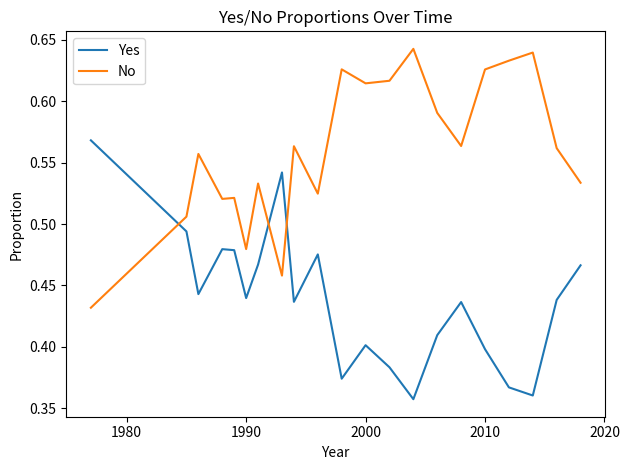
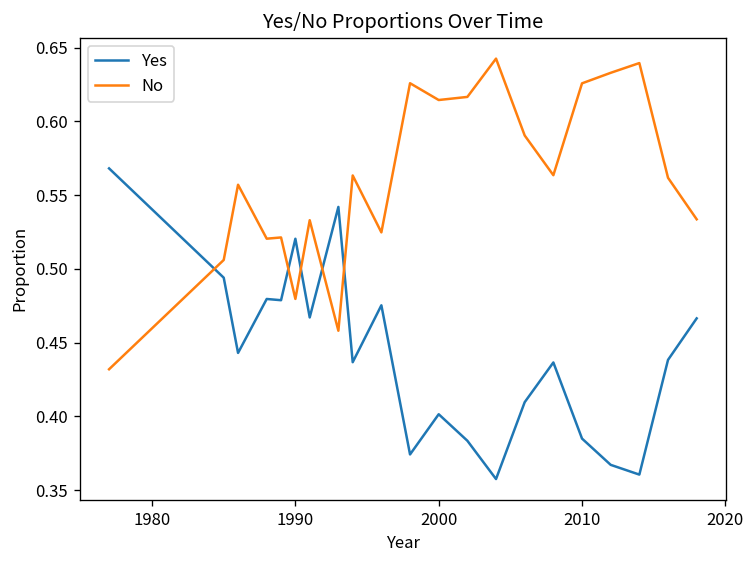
  {
    "Yes": {
-     "1990": 0.440,
+     "1990": 0.520,
      "2000": 0.401,
-     "2010": 0.398
+     "2010": 0.385
    },
    "No": {
      "1990": 0.480,
      "2000": 0.614,
      "2010": 0.626
    }
  }
